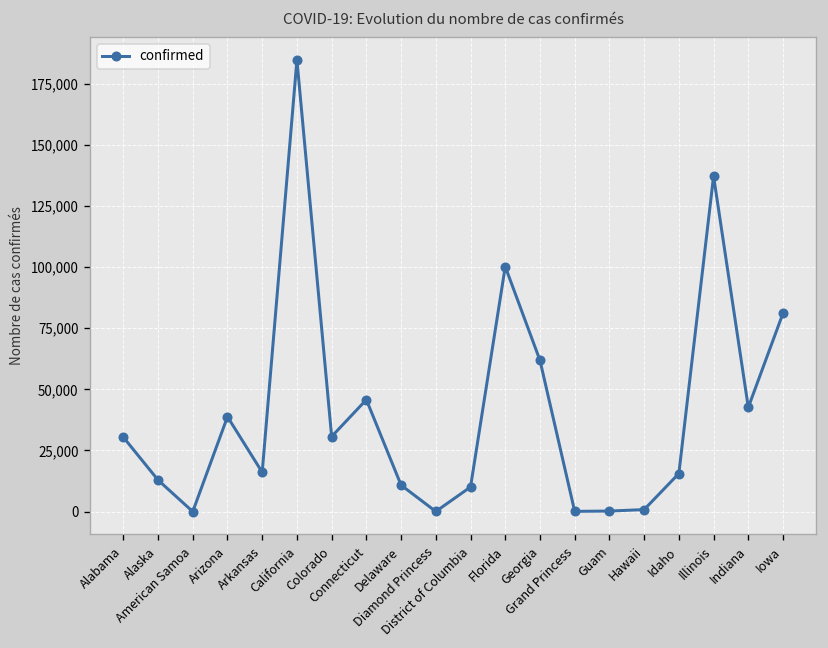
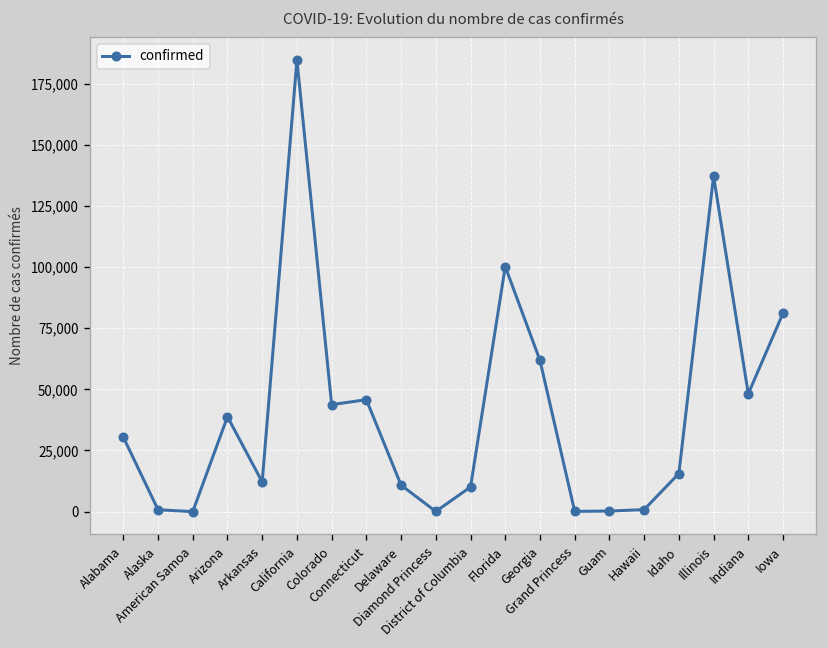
  {
    "Alabama": "30,000",
-   "Alaska": "13,000",
+   "Alaska": "1,000",
    "American Samoa": "0",
    "Arizona": "39,000",
-   "Arkansas": "16,000",
+   "Arkansas": "12,000",
    "California": "185,000",
-   "Colorado": "31,000",
+   "Colorado": "44,000",
    "Connecticut": "46,000",
    "Delaware": "11,000",
    "Diamond Princess": "0",
    "District of Columbia": "10,000",
    "Florida": "100,000",
    "Georgia": "62,000",
    "Grand Princess": "0",
    "Guam": "0",
    "Hawaii": "1,000",
    "Idaho": "16,000",
    "Illinois": "137,000",
-   "Indiana": "43,000",
+   "Indiana": "48,000",
    "Iowa": "81,000"
  }
